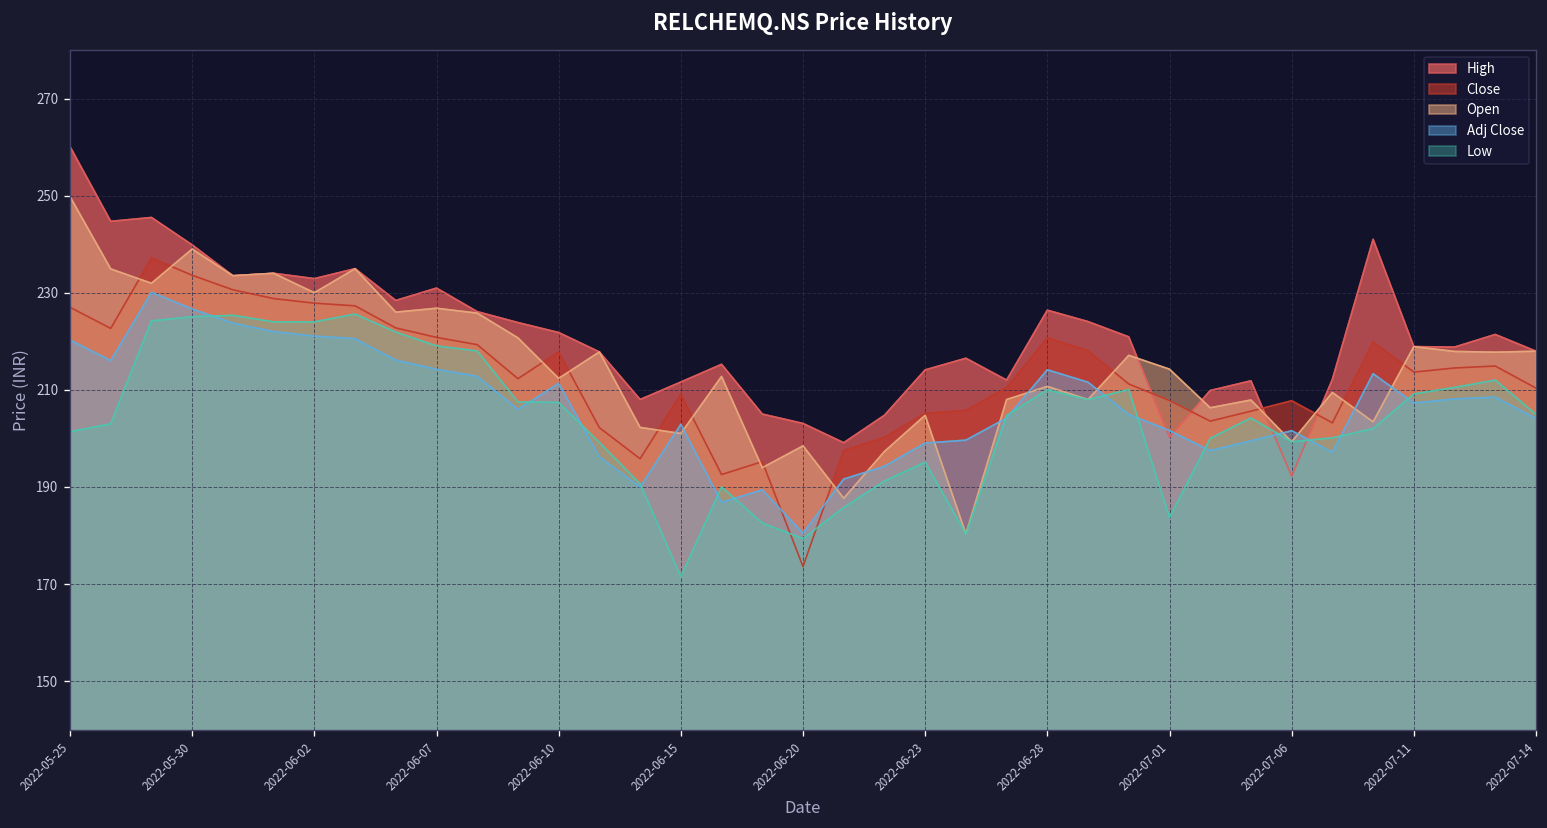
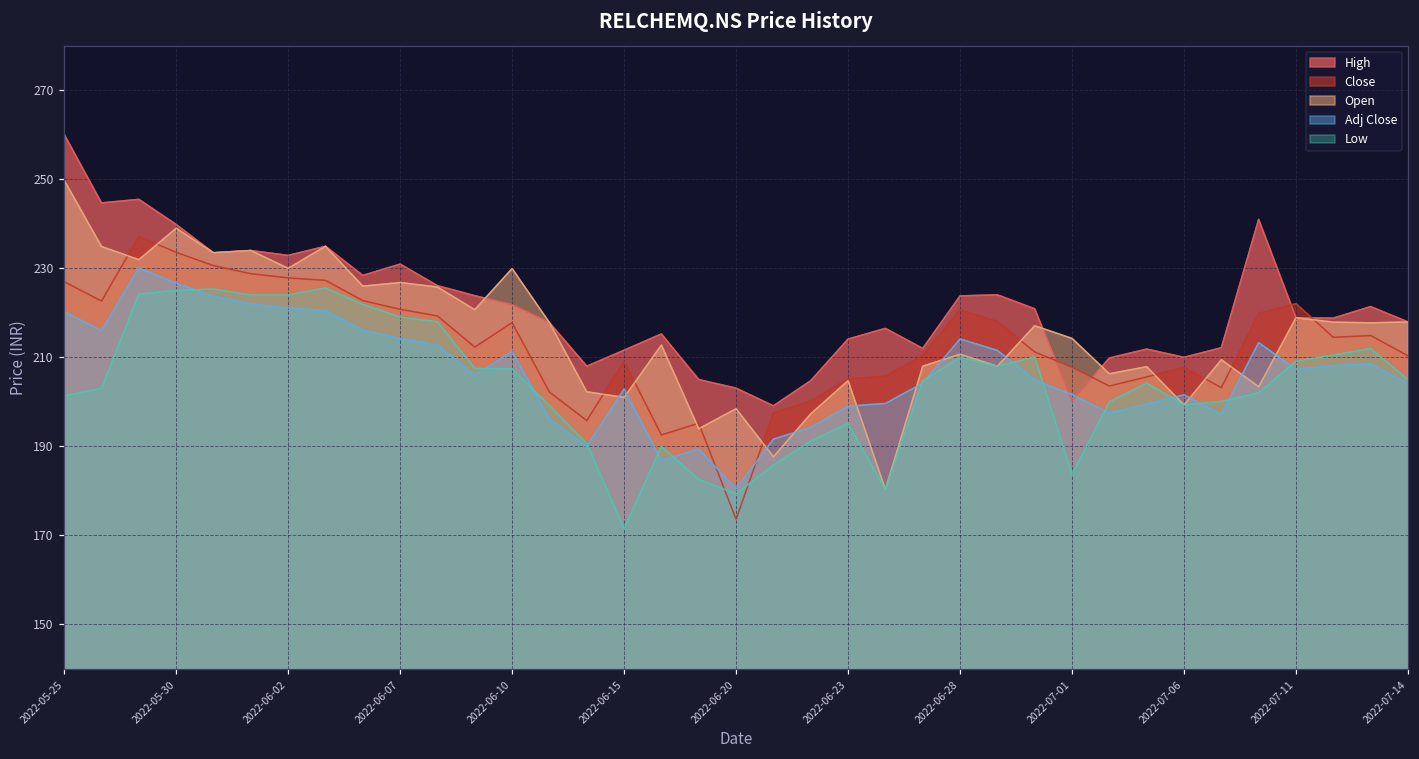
  {
    "High": {
      "2022-05-25": 260,
      "2022-05-30": 240,
      "2022-06-02": 233,
      "2022-06-07": 231,
      "2022-06-10": 222,
      "2022-06-15": 212,
      "2022-06-20": 203,
      "2022-06-23": 214,
-     "2022-06-28": 226,
+     "2022-06-28": 224,
      "2022-07-01": 200,
-     "2022-07-06": 192
+     "2022-07-06": 210
    },
    "Close": {
      "2022-05-25": 227,
      "2022-05-30": 234,
      "2022-06-02": 228,
      "2022-06-07": 221,
      "2022-06-10": 218,
      "2022-06-15": 209,
      "2022-06-20": 174,
      "2022-06-28": 221,
      "2022-07-01": 208,
      "2022-07-06": 208,
-     "2022-07-11": 214,
+     "2022-07-11": 222,
      "2022-07-14": 210
    },
    "Open": {
      "2022-05-25": 250,
      "2022-05-30": 239,
      "2022-06-02": 230,
      "2022-06-07": 227,
-     "2022-06-10": 212,
+     "2022-06-10": 230,
      "2022-06-15": 201,
      "2022-06-20": 198,
      "2022-06-28": 211,
      "2022-07-01": 214
    }
  }
